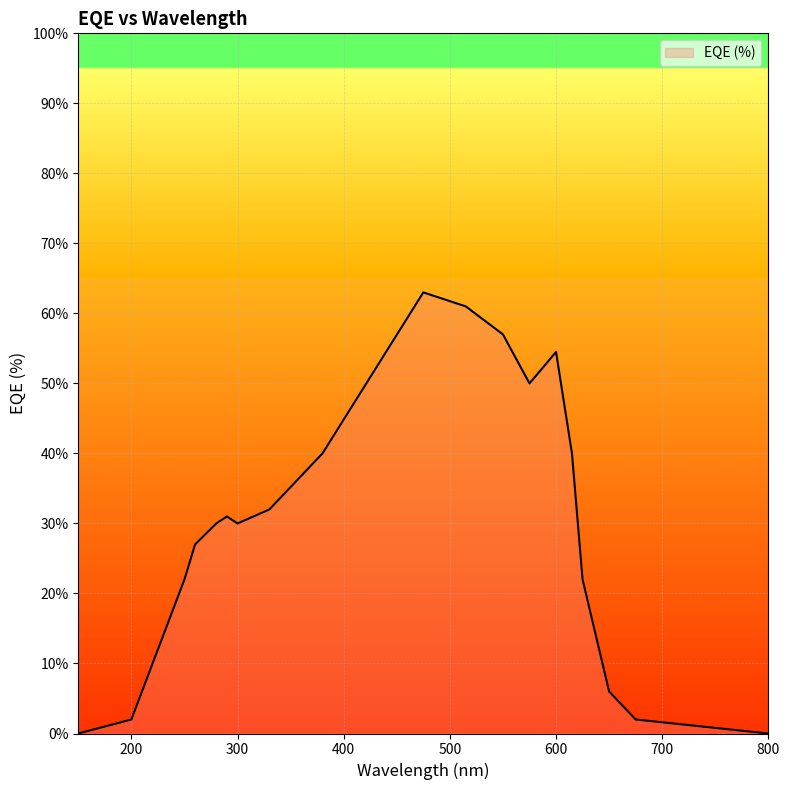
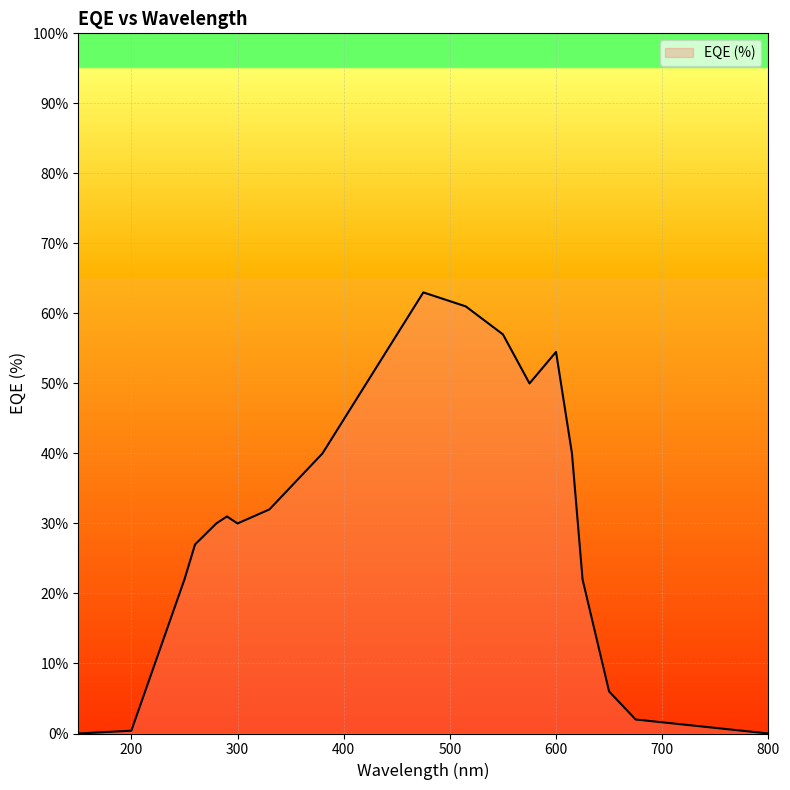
  {
-   "200": "2%",
+   "200": "0%",
    "300": "30%",
    "600": "55%",
    "800": "0%"
  }
